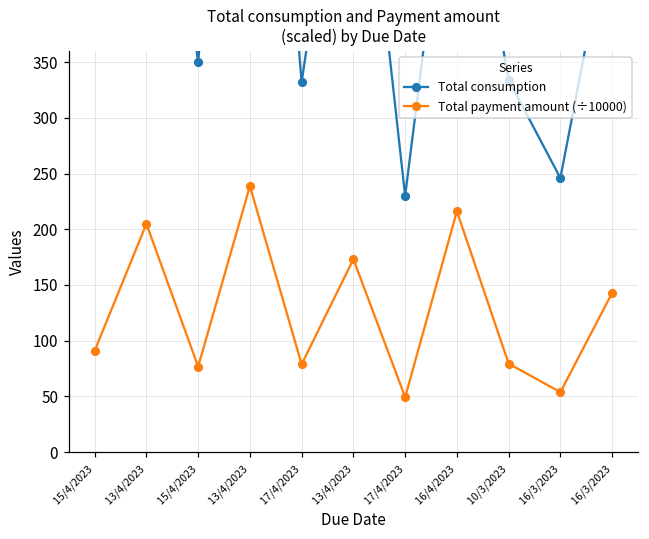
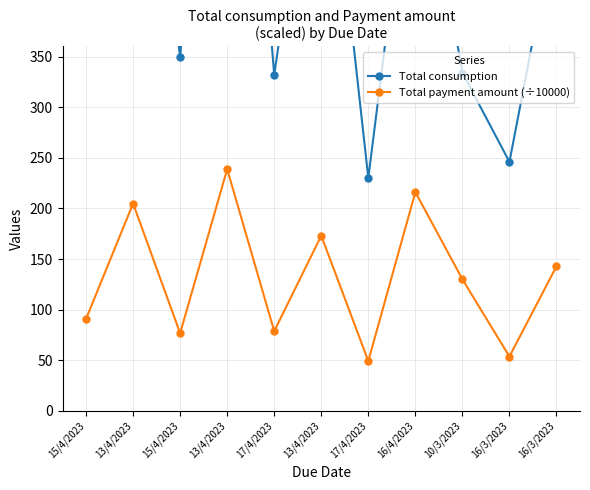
  {
    "Total payment amount (÷10000)": {
      "16/4/2023": 216,
-     "10/3/2023": 79
+     "10/3/2023": 130
    }
  }
